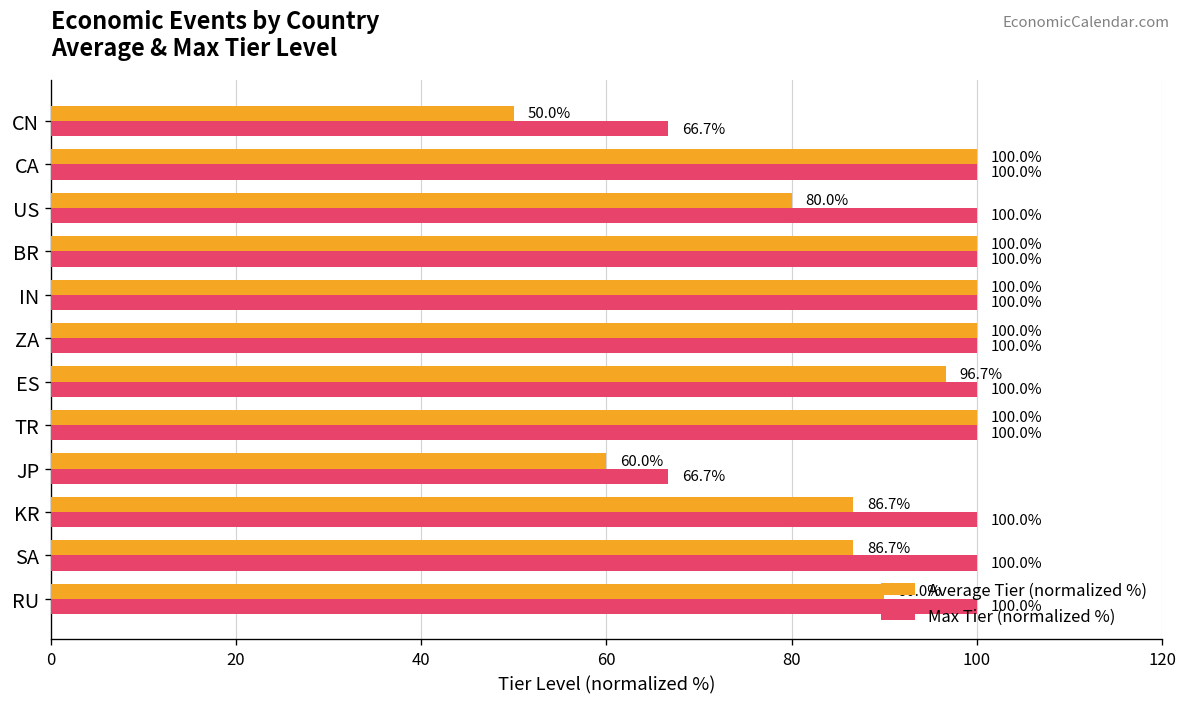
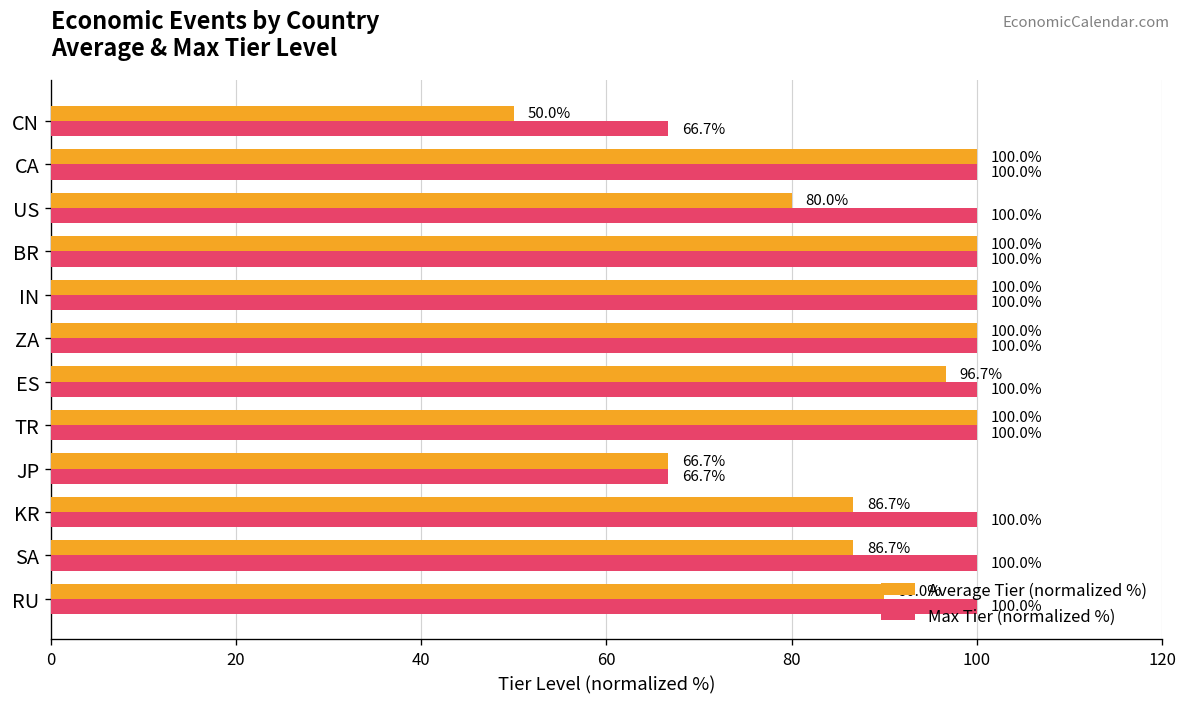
  {
    "Average Tier (normalized %)": {
      "CN": "50.0%",
      "CA": "100.0%",
      "US": "80.0%",
      "BR": "100.0%",
      "IN": "100.0%",
      "ZA": "100.0%",
      "ES": "96.7%",
      "TR": "100.0%",
-     "JP": "60.0%",
+     "JP": "66.7%",
      "KR": "86.7%",
      "SA": "86.7%",
      "RU": "90.0%"
    },
    "Max Tier (normalized %)": {
      "CN": "66.7%",
      "CA": "100.0%",
      "US": "100.0%",
      "BR": "100.0%",
      "IN": "100.0%",
      "ZA": "100.0%",
      "ES": "100.0%",
      "TR": "100.0%",
      "JP": "66.7%",
      "KR": "100.0%",
      "SA": "100.0%",
      "RU": "100.0%"
    }
  }
